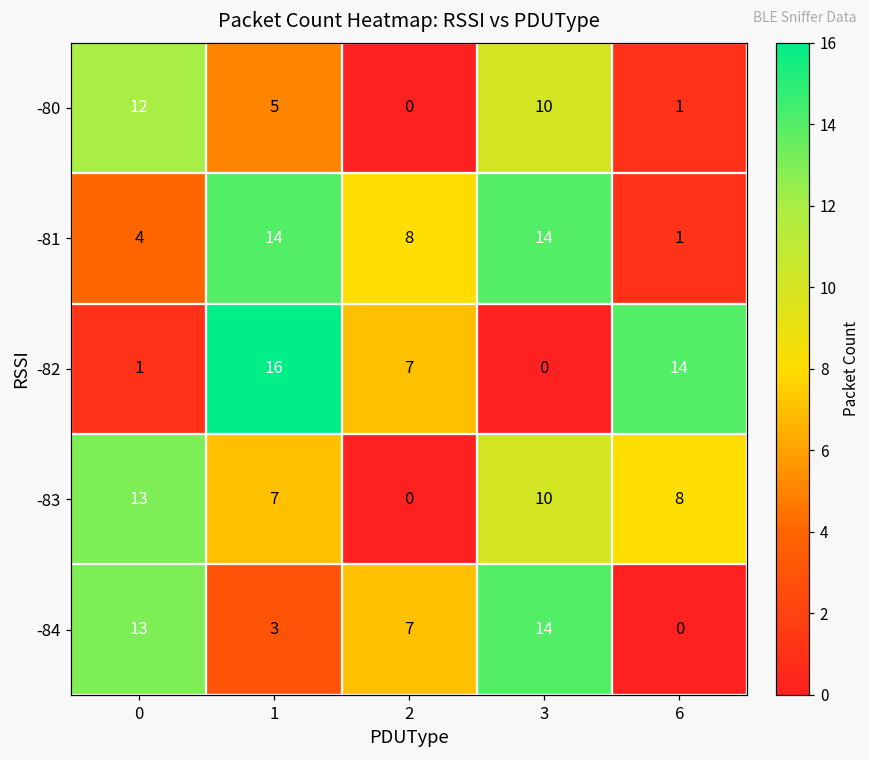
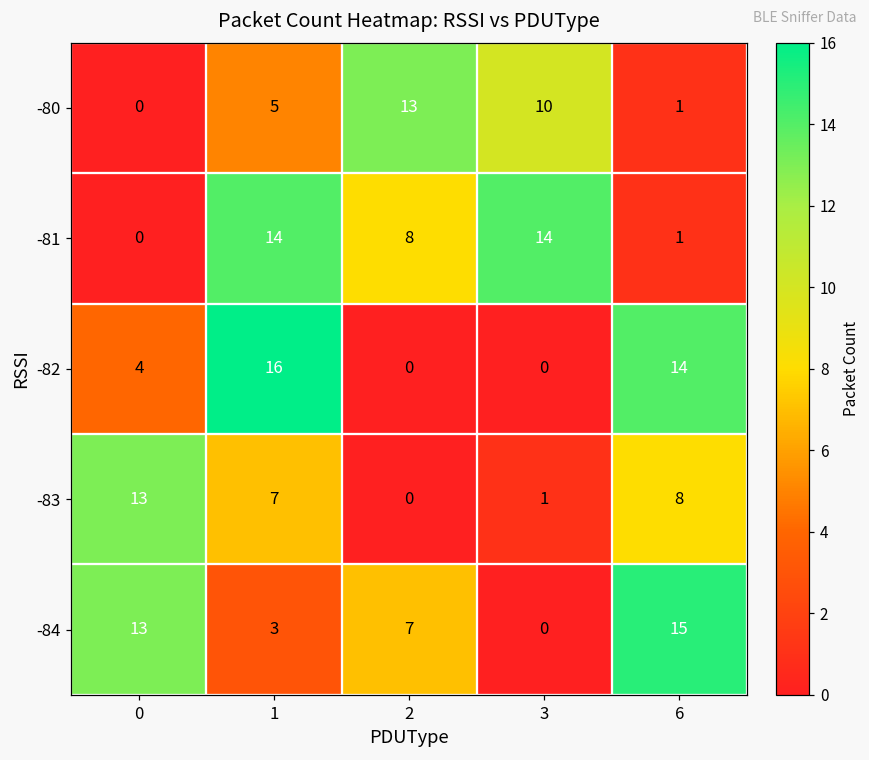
  {
    "-80": {
-     "0": 12,
+     "0": 0,
      "1": 5,
-     "2": 0,
+     "2": 13,
      "3": 10,
      "6": 1
    },
    "-81": {
-     "0": 4,
+     "0": 0,
      "1": 14,
      "2": 8,
      "3": 14,
      "6": 1
    },
    "-82": {
-     "0": 1,
+     "0": 4,
      "1": 16,
-     "2": 7,
+     "2": 0,
      "3": 0,
      "6": 14
    },
    "-83": {
      "0": 13,
      "1": 7,
      "2": 0,
-     "3": 10,
+     "3": 1,
      "6": 8
    },
    "-84": {
      "0": 13,
      "1": 3,
      "2": 7,
-     "3": 14,
-     "6": 0
+     "3": 0,
+     "6": 15
    }
  }
